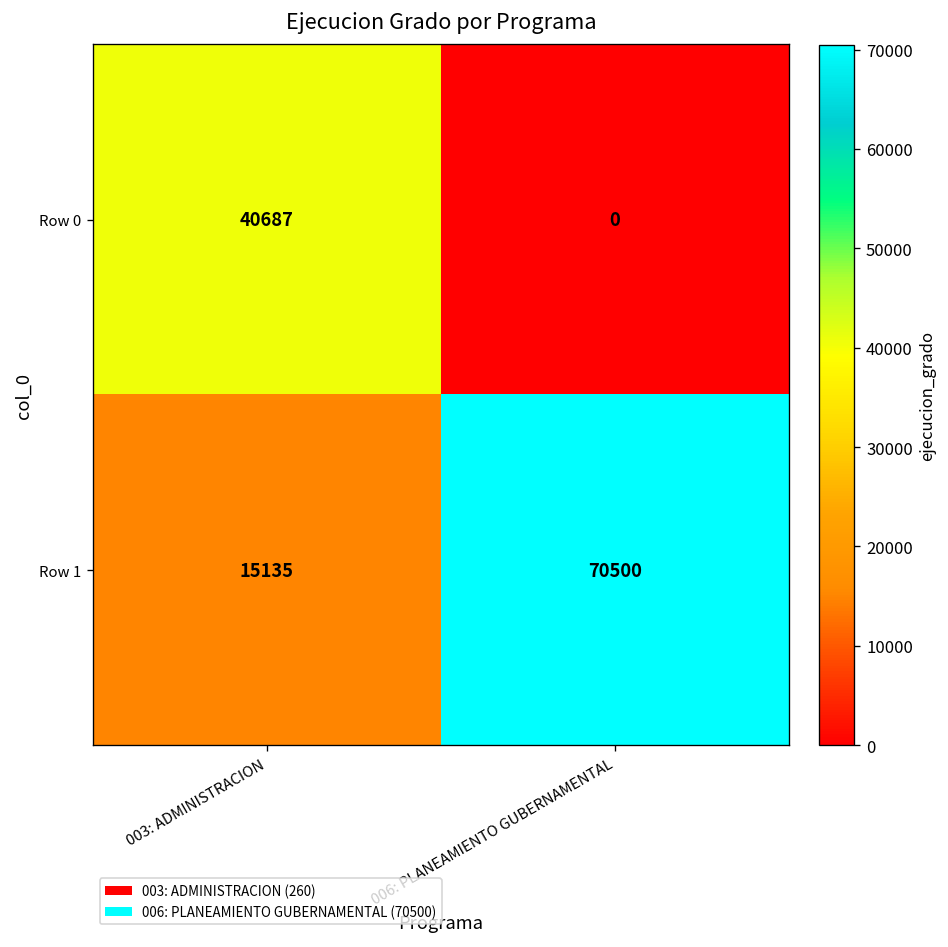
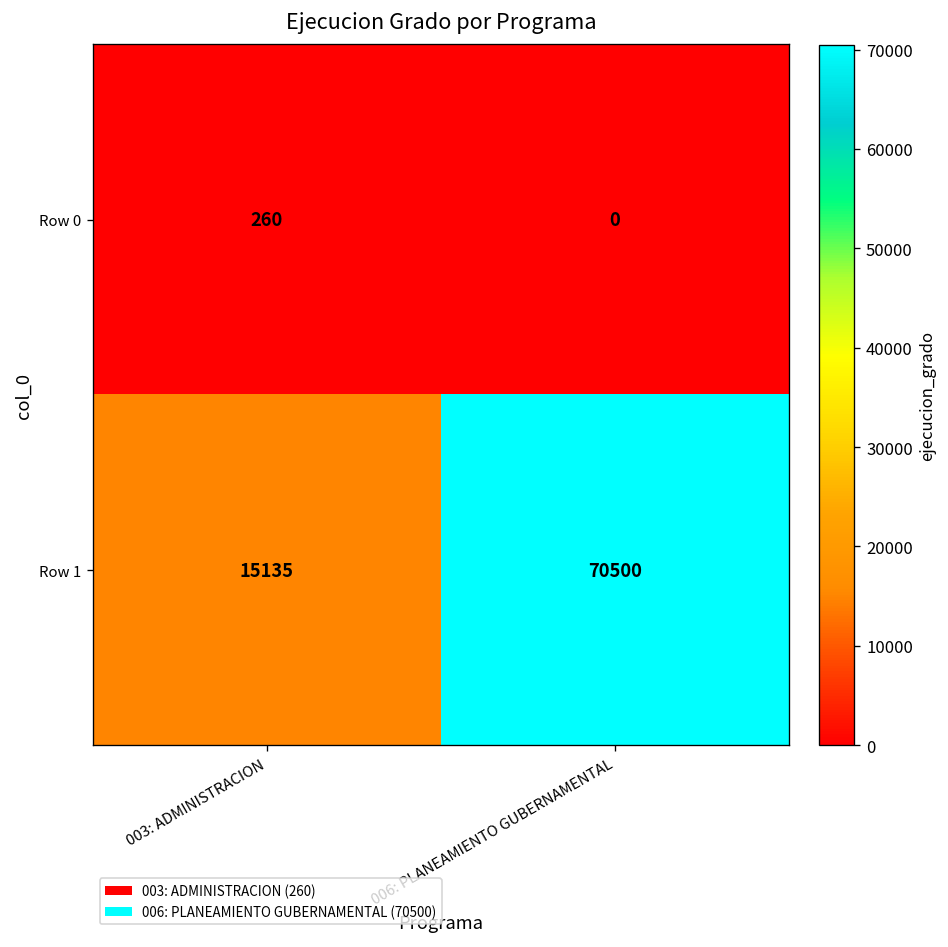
  {
    "Row 0": {
-     "003: ADMINISTRACION": 40687,
+     "003: ADMINISTRACION": 260,
      "006: PLANEAMIENTO GUBERNAMENTAL": 0
    },
    "Row 1": {
      "003: ADMINISTRACION": 15135,
      "006: PLANEAMIENTO GUBERNAMENTAL": 70500
    }
  }
